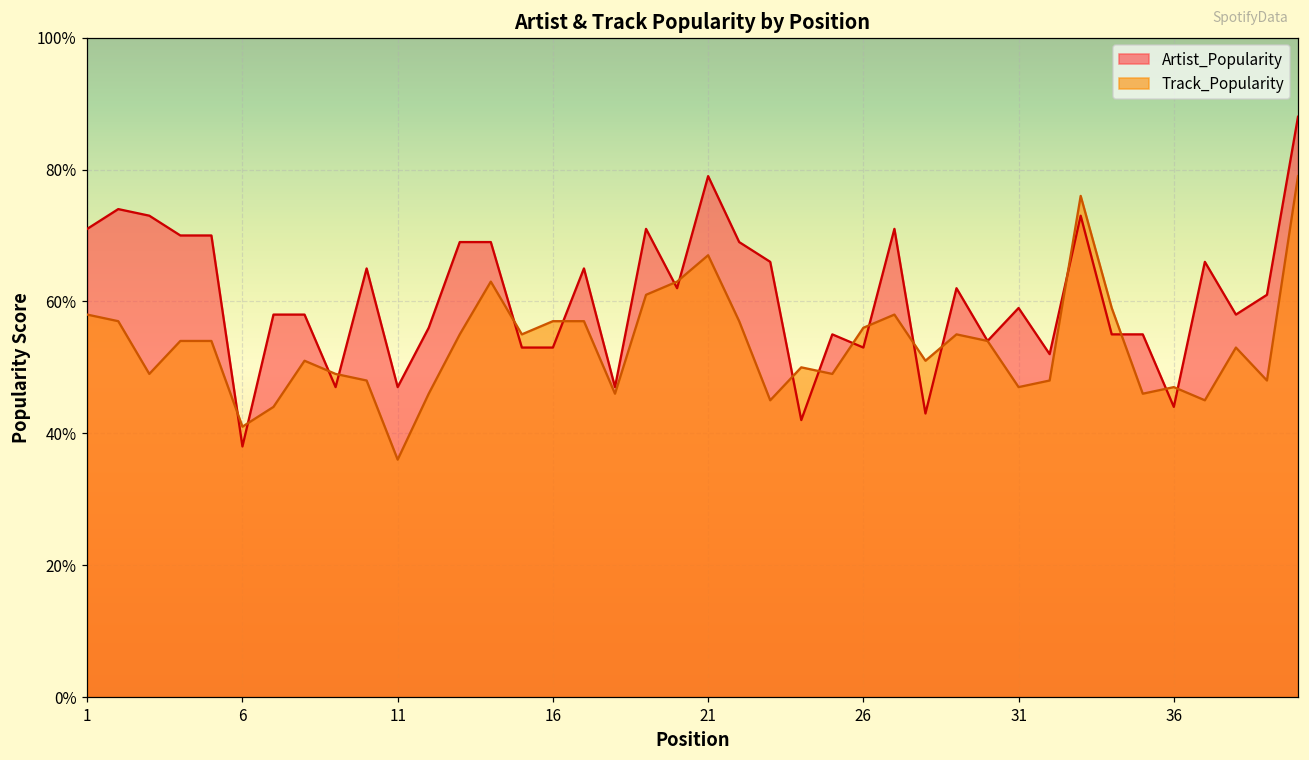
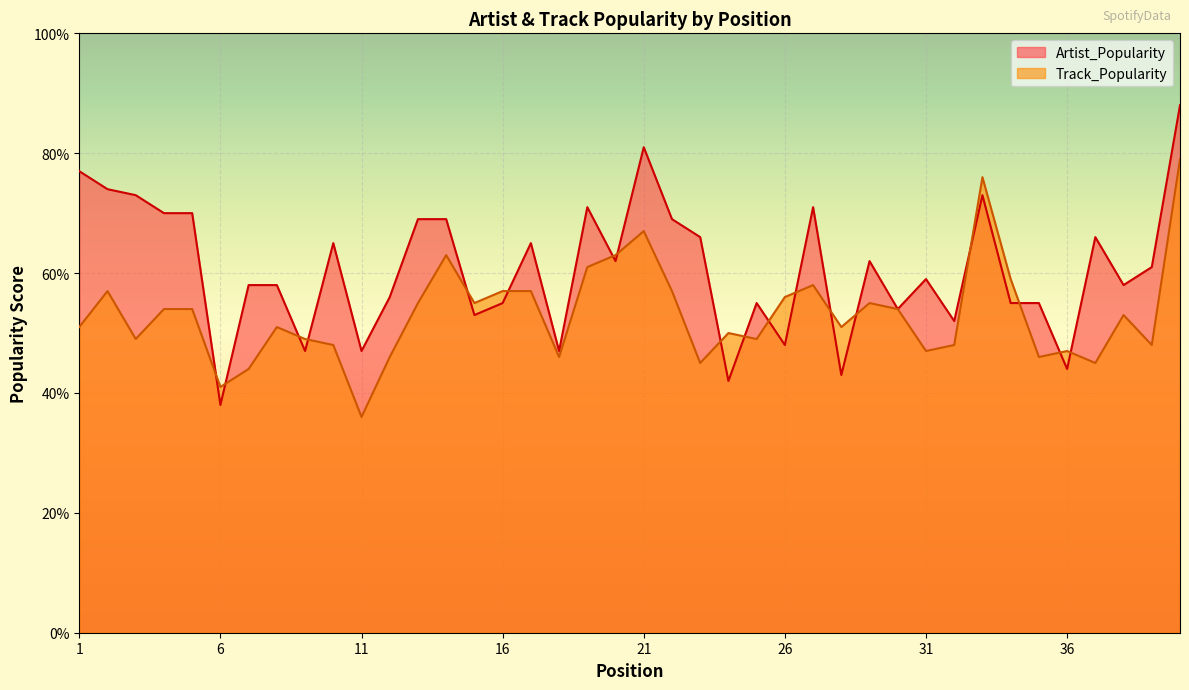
  {
    "Artist_Popularity": {
-     "1": "71%",
+     "1": "77%",
      "6": "38%",
      "11": "47%",
-     "16": "53%",
-     "21": "79%",
-     "26": "53%",
+     "16": "55%",
+     "21": "81%",
+     "26": "48%",
      "31": "59%",
      "36": "44%"
    },
    "Track_Popularity": {
-     "1": "58%",
+     "1": "51%",
      "6": "41%",
      "11": "36%",
      "16": "57%",
      "21": "67%",
      "26": "56%",
      "31": "47%",
      "36": "47%"
    }
  }
